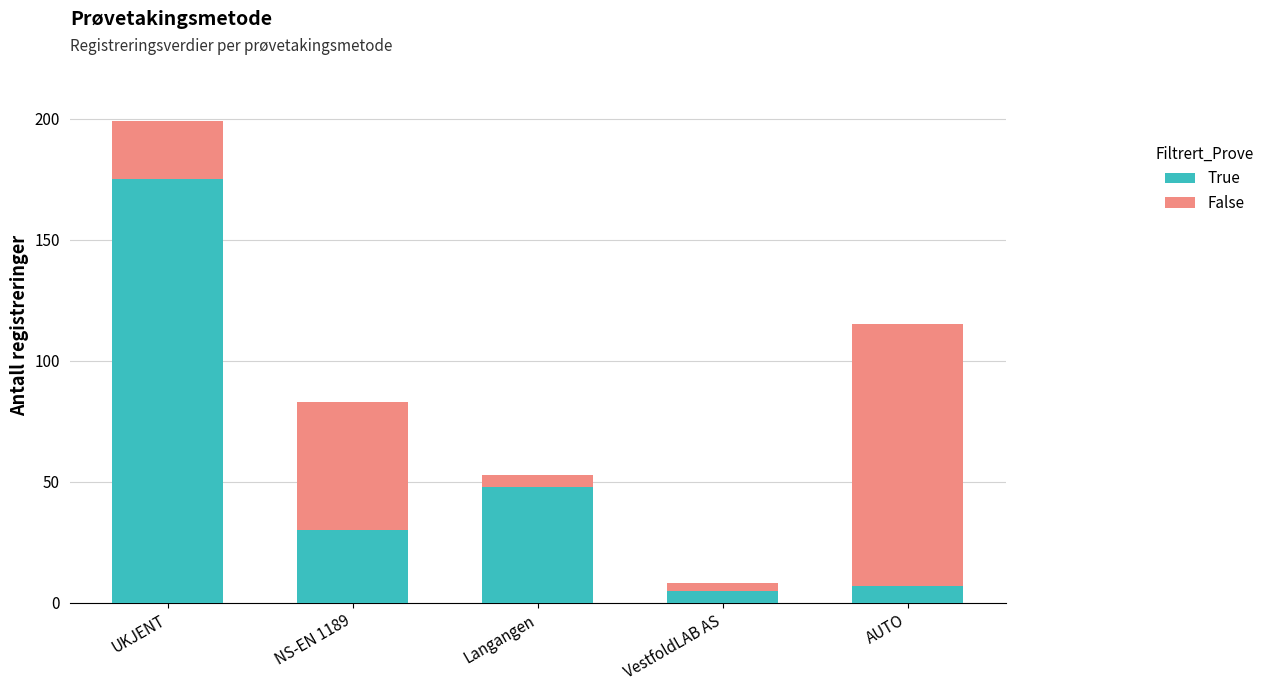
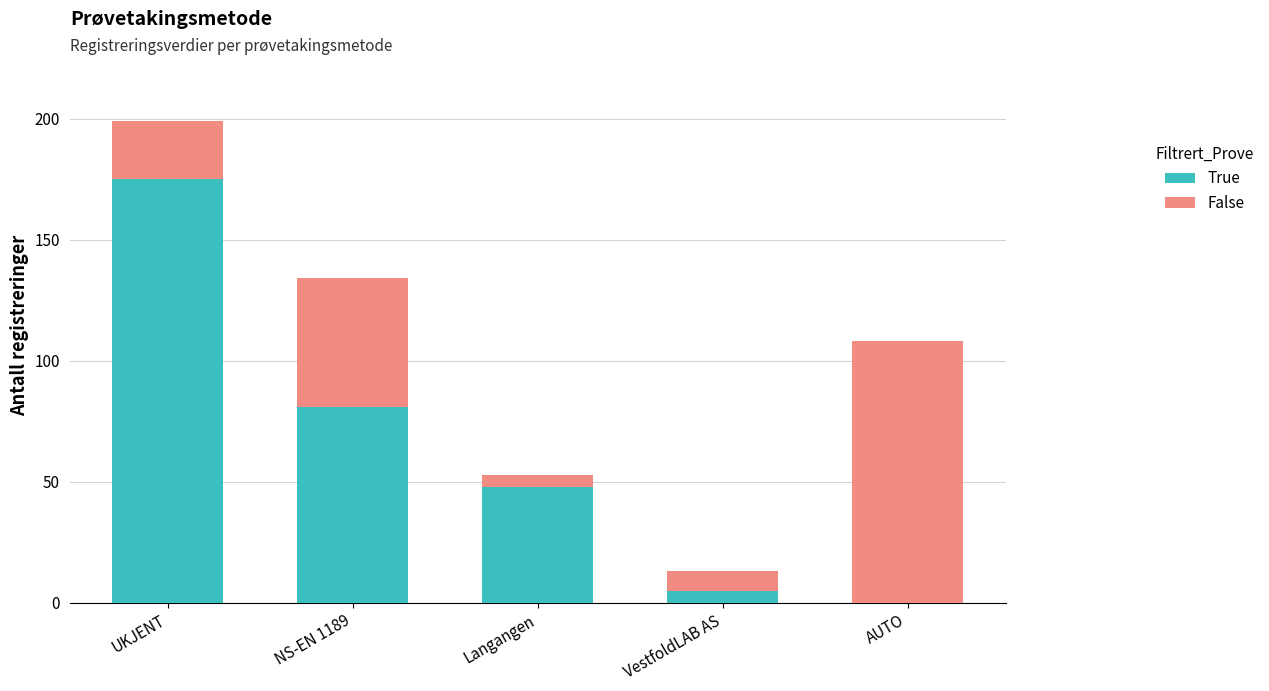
  {
    "True": {
      "UKJENT": 175,
-     "NS-EN 1189": 30,
+     "NS-EN 1189": 81,
      "Langangen": 48,
      "VestfoldLAB AS": 5,
-     "AUTO": 7
+     "AUTO": 0
    },
    "False": {
      "UKJENT": 24,
      "NS-EN 1189": 53,
      "Langangen": 5,
-     "VestfoldLAB AS": 3,
+     "VestfoldLAB AS": 8,
      "AUTO": 108
    }
  }
